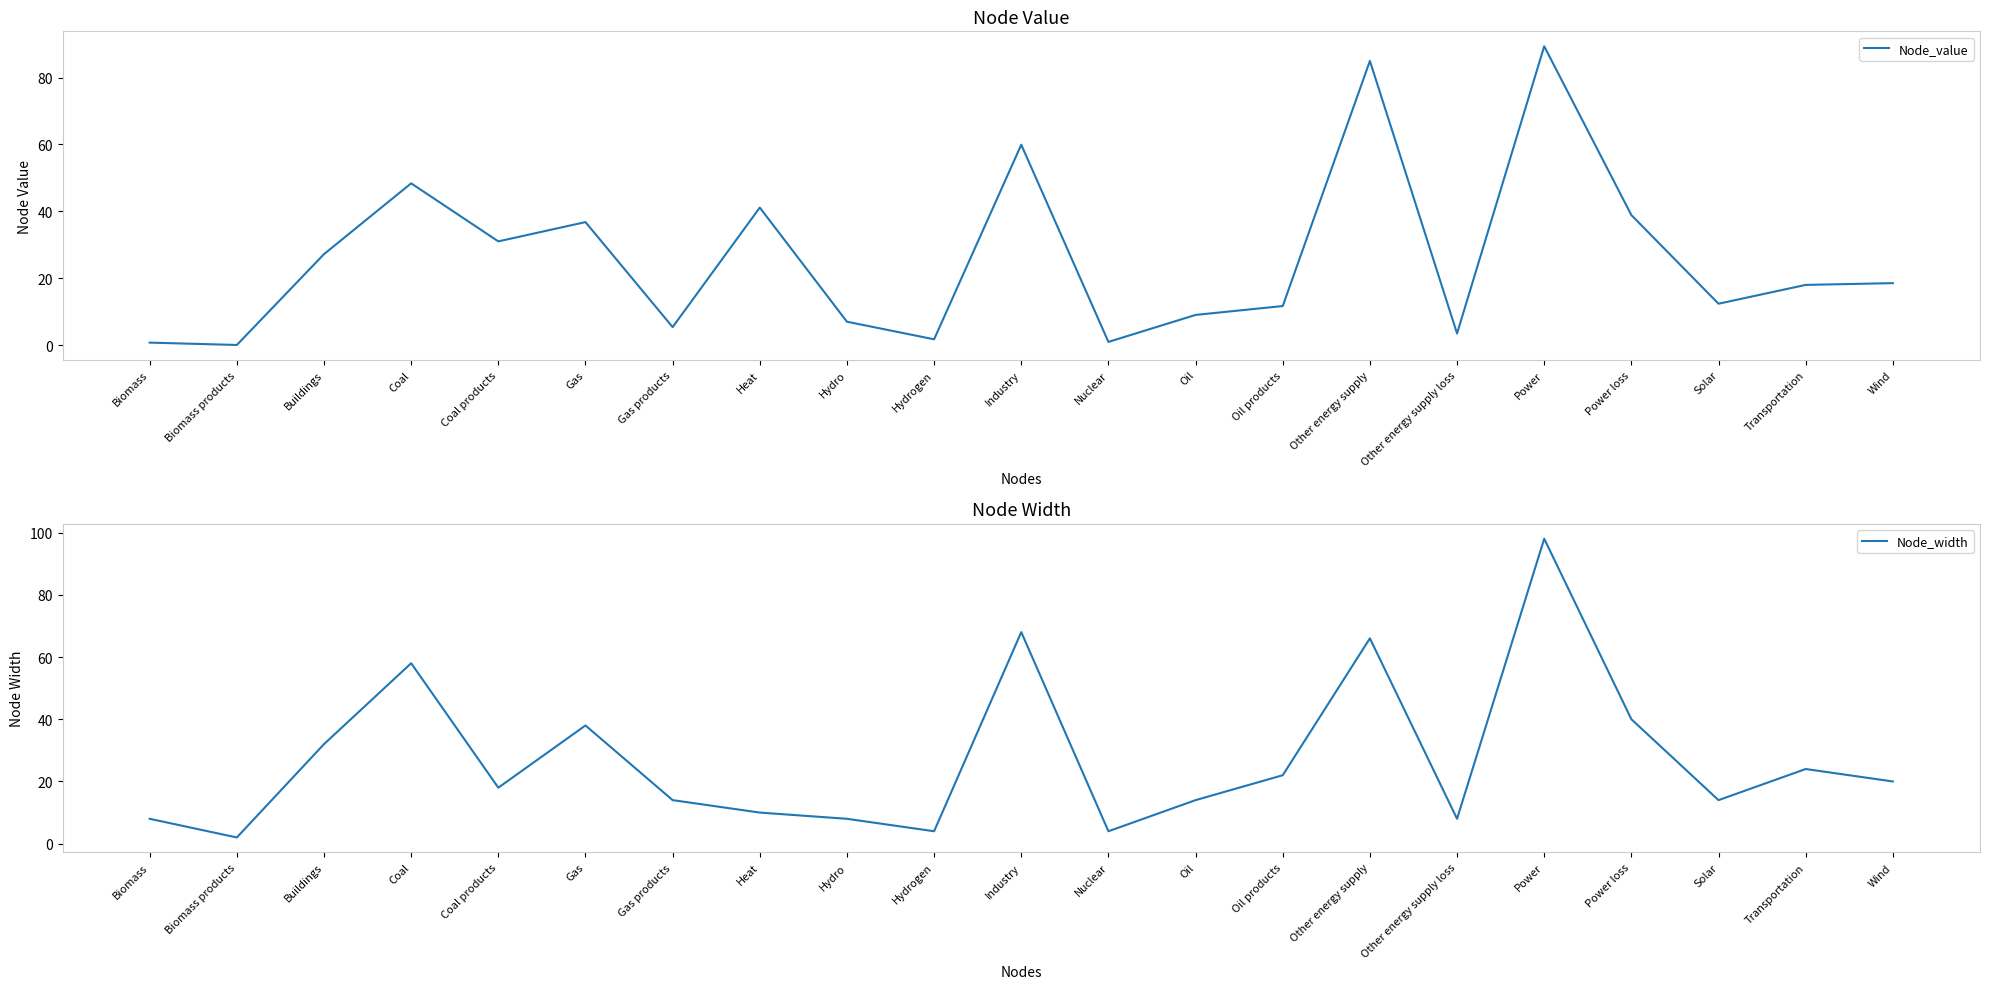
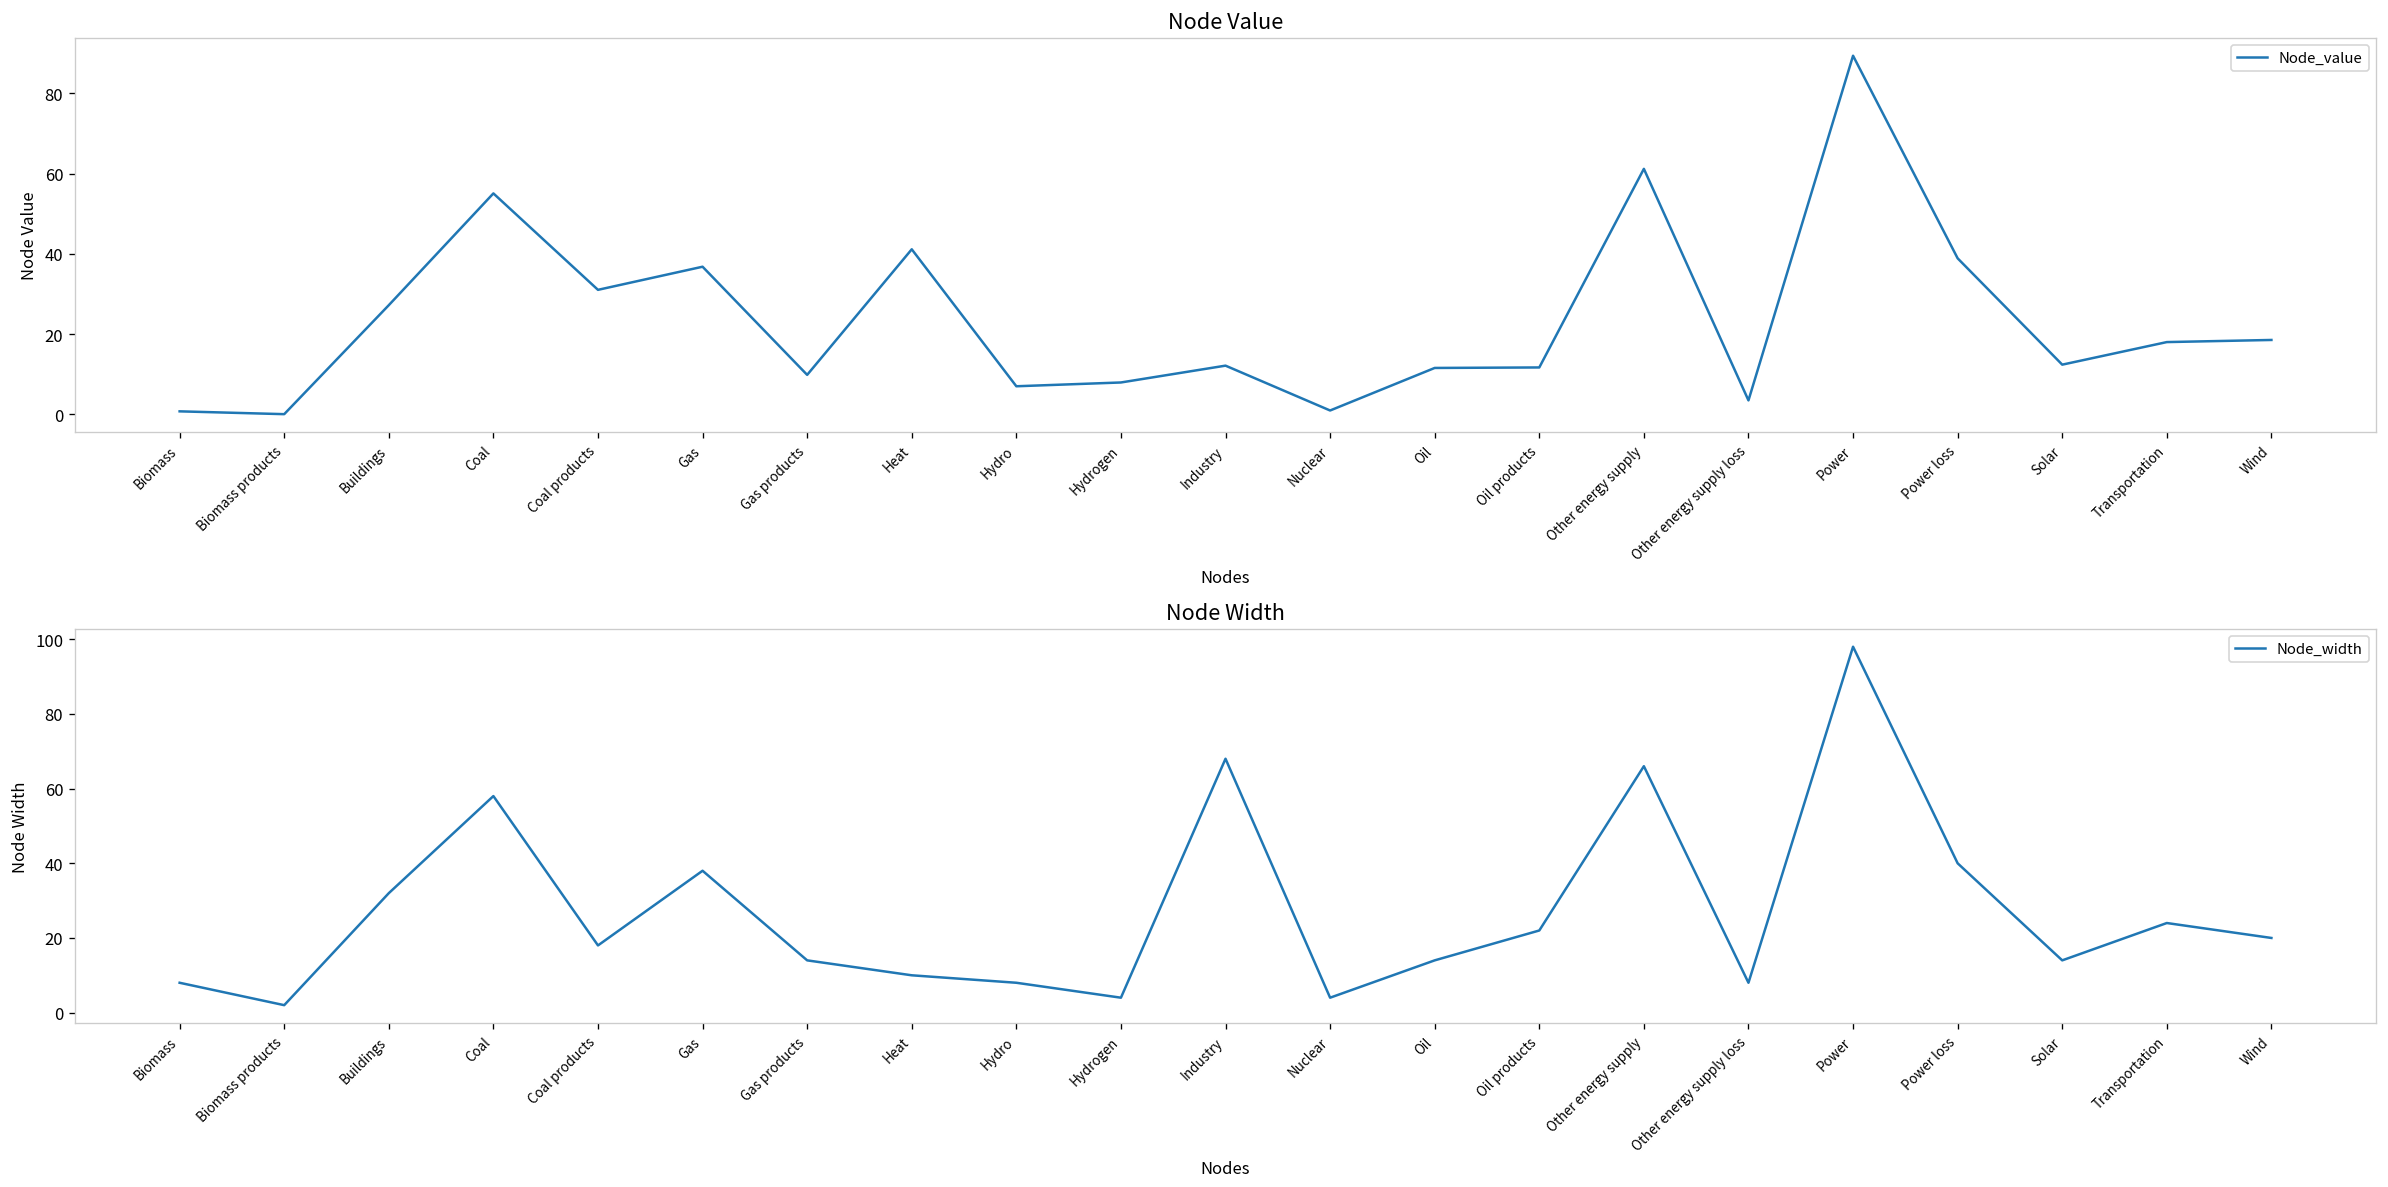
  {
    "Node Value": {
      "Biomass": 1,
      "Biomass products": 0,
      "Buildings": 27,
-     "Coal": 48,
+     "Coal": 55,
      "Coal products": 31,
      "Gas": 37,
-     "Gas products": 5,
+     "Gas products": 10,
      "Heat": 41,
      "Hydro": 7,
-     "Hydrogen": 2,
-     "Industry": 60,
+     "Hydrogen": 8,
+     "Industry": 12,
      "Nuclear": 1,
-     "Oil": 9,
+     "Oil": 12,
      "Oil products": 12,
-     "Other energy supply": 85,
+     "Other energy supply": 61,
      "Other energy supply loss": 3,
      "Power": 89,
      "Power loss": 39,
      "Solar": 12,
      "Transportation": 18,
      "Wind": 19
    },
    "Node Width": {
      "Biomass": 8,
      "Biomass products": 2,
      "Buildings": 32,
      "Coal": 58,
      "Coal products": 18,
      "Gas": 38,
      "Gas products": 14,
      "Heat": 10,
      "Hydro": 8,
      "Hydrogen": 4,
      "Industry": 68,
      "Nuclear": 4,
      "Oil": 14,
      "Oil products": 22,
      "Other energy supply": 66,
      "Other energy supply loss": 8,
      "Power": 98,
      "Power loss": 40,
      "Solar": 14,
      "Transportation": 24,
      "Wind": 20
    }
  }
